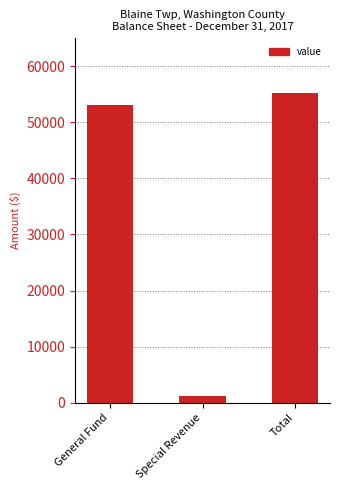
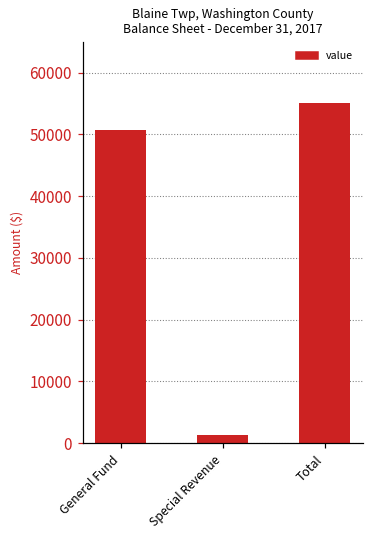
  {
-   "General Fund": 53000,
+   "General Fund": 51000,
    "Special Revenue": 1000,
    "Total": 55000
  }
